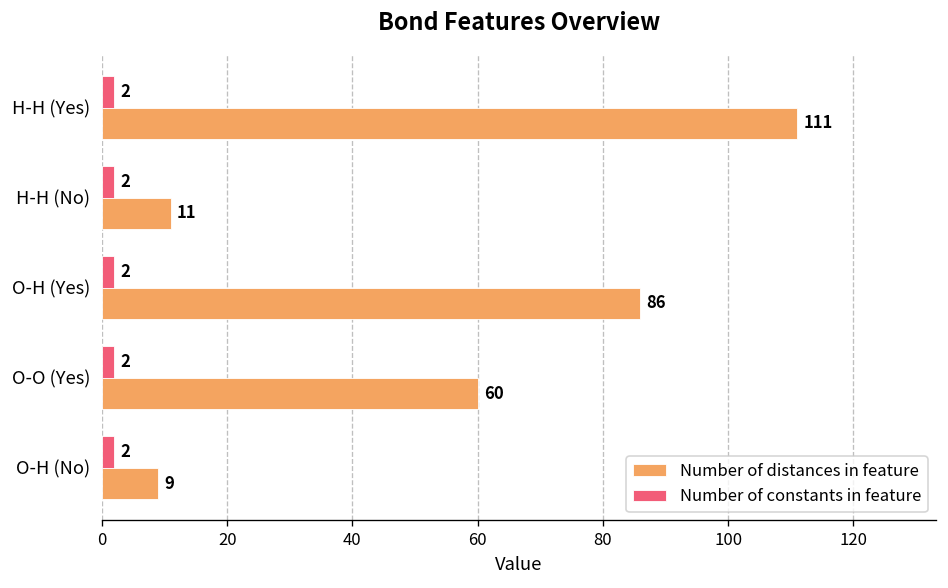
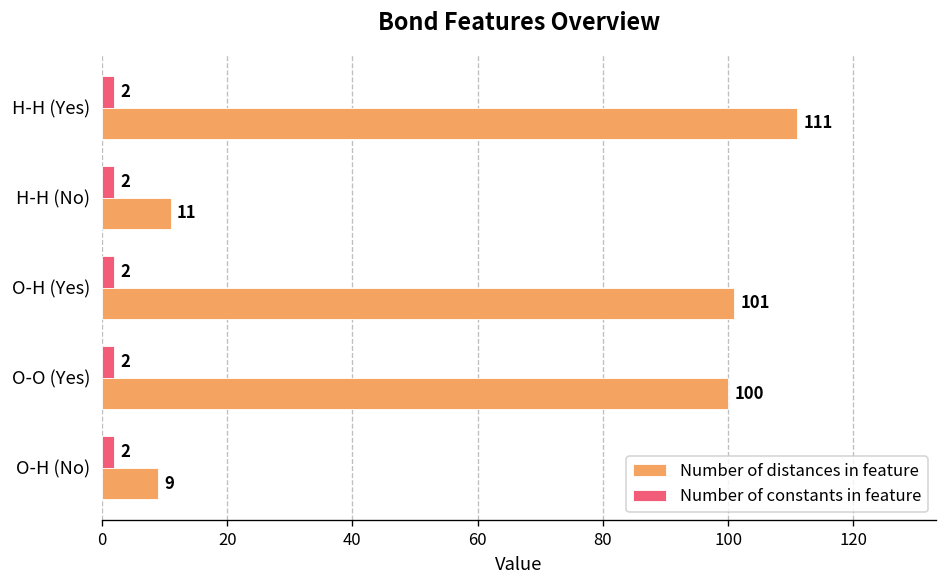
  {
    "Number of distances in feature": {
      "H-H (Yes)": 111,
      "H-H (No)": 11,
-     "O-H (Yes)": 86,
-     "O-O (Yes)": 60,
+     "O-H (Yes)": 101,
+     "O-O (Yes)": 100,
      "O-H (No)": 9
    },
    "Number of constants in feature": {
      "H-H (Yes)": 2,
      "H-H (No)": 2,
      "O-H (Yes)": 2,
      "O-O (Yes)": 2,
      "O-H (No)": 2
    }
  }
